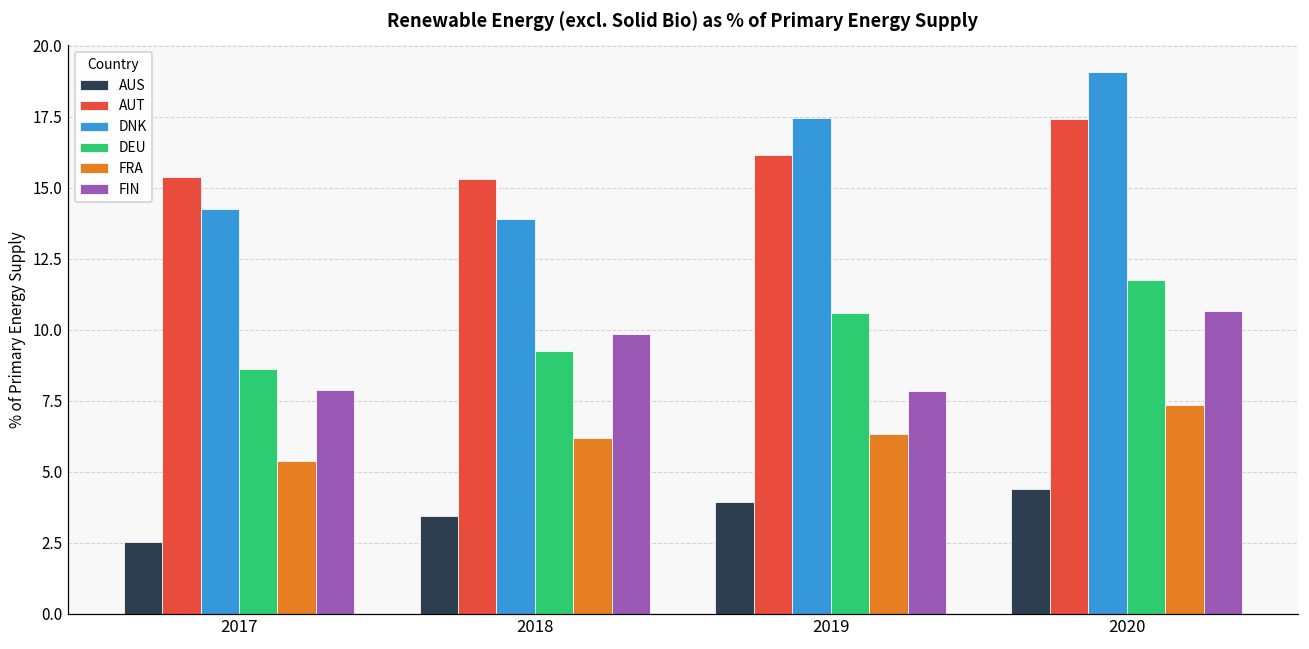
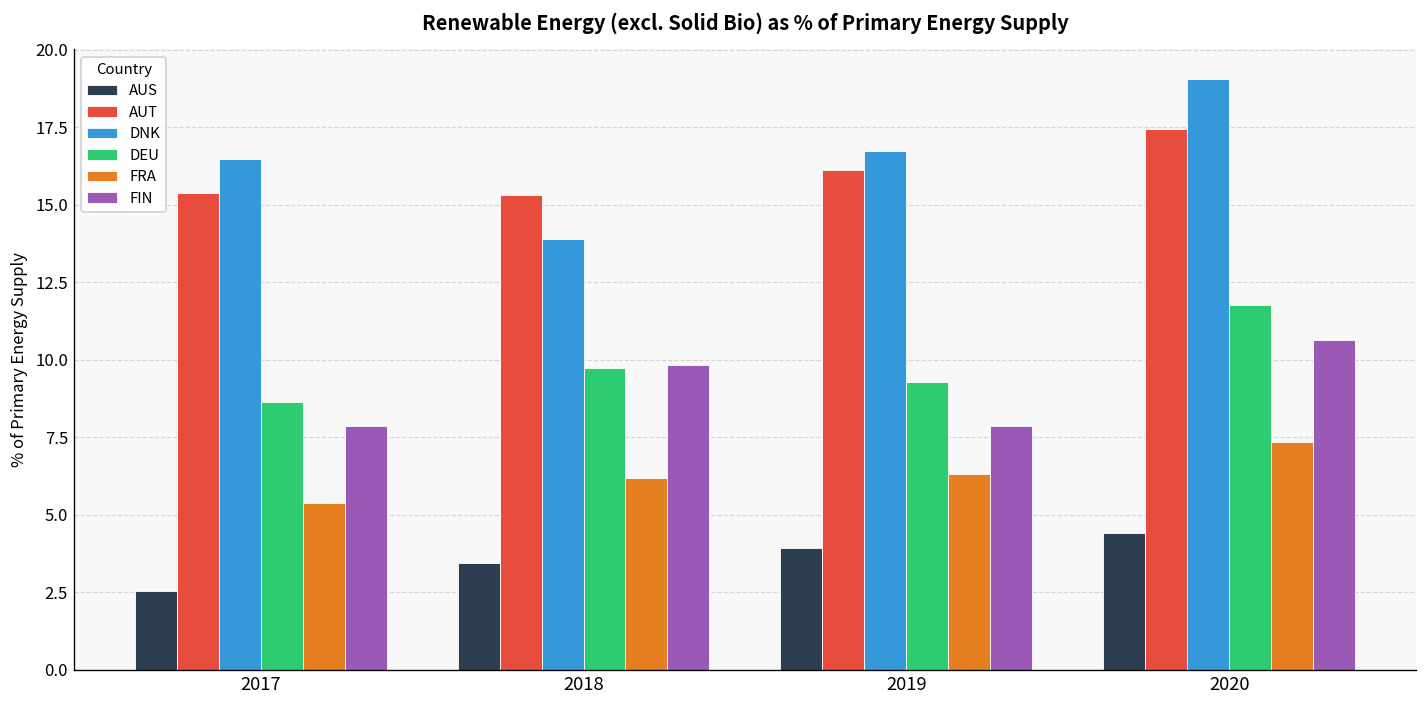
  {
    "AUS": {
      "2017": 2.5,
      "2018": 3.4,
      "2019": 3.9,
      "2020": 4.4
    },
    "DNK": {
-     "2017": 14.2,
+     "2017": 16.5,
      "2018": 13.9,
-     "2019": 17.5,
+     "2019": 16.7,
      "2020": 19.1
    },
    "DEU": {
      "2017": 8.6,
-     "2018": 9.3,
-     "2019": 10.6,
+     "2018": 9.7,
+     "2019": 9.3,
      "2020": 11.8
    },
    "FIN": {
      "2017": 7.9,
      "2018": 9.8,
      "2019": 7.9,
      "2020": 10.7
    }
  }
